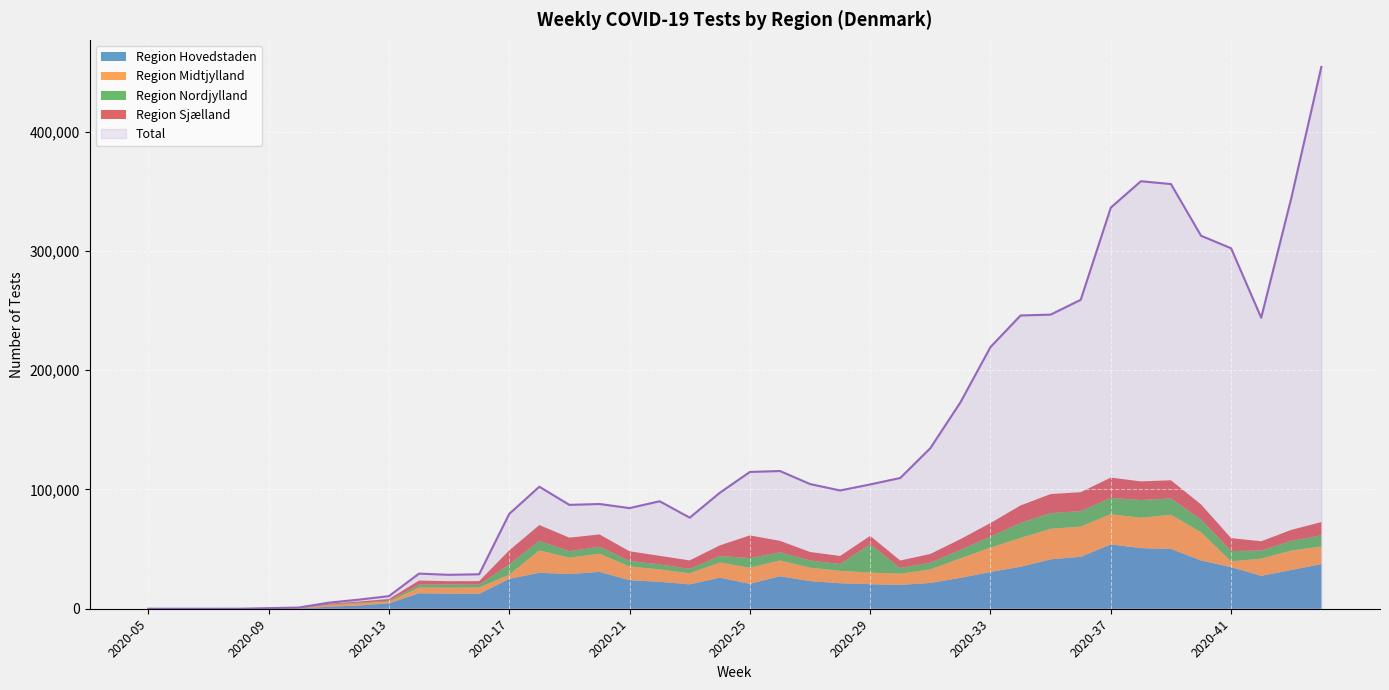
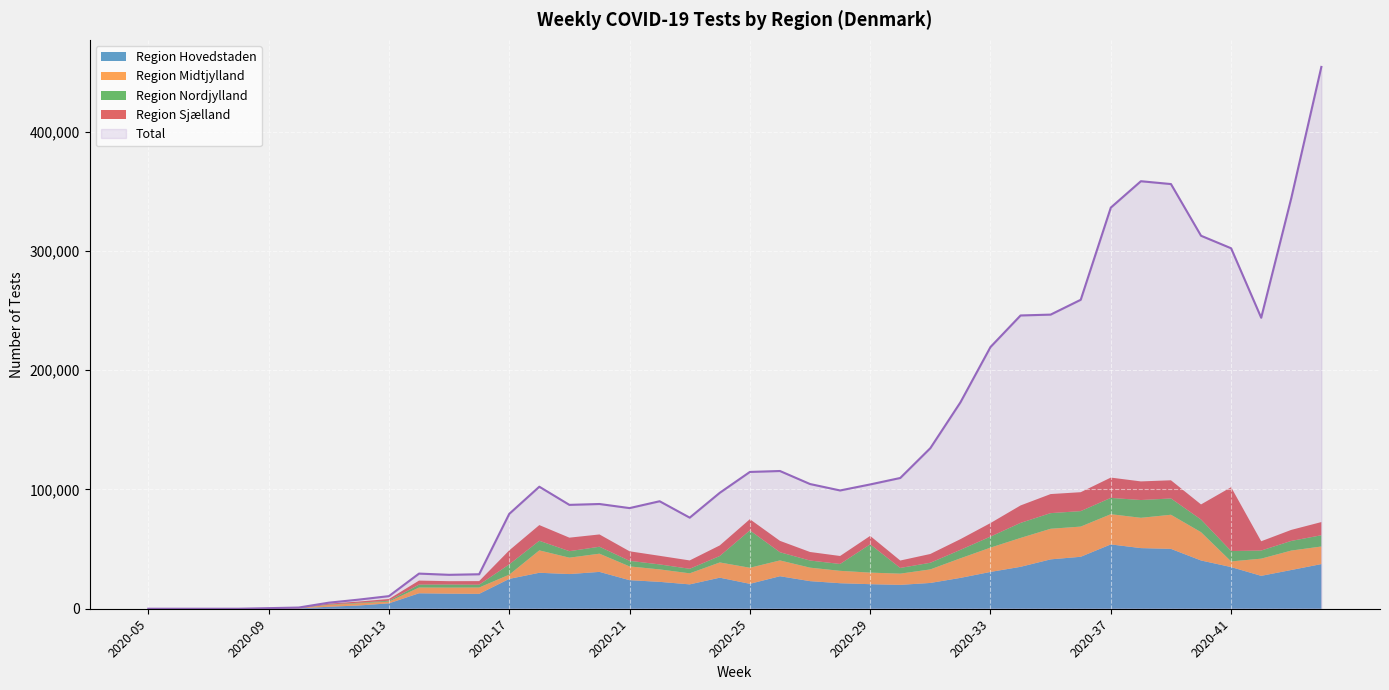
  {
    "Region Hovedstaden": {
      "2020-17": "25,000",
      "2020-21": "24,000",
      "2020-25": "21,000",
      "2020-29": "21,000",
      "2020-33": "31,000",
      "2020-37": "54,000",
      "2020-41": "35,000"
    },
    "Region Midtjylland": {
      "2020-17": "4,000",
      "2020-21": "12,000",
      "2020-25": "13,000",
      "2020-29": "10,000",
      "2020-33": "20,000",
      "2020-37": "25,000",
      "2020-41": "5,000"
    },
    "Region Nordjylland": {
      "2020-17": "9,000",
      "2020-21": "5,000",
-     "2020-25": "8,000",
+     "2020-25": "31,000",
      "2020-29": "24,000",
      "2020-33": "9,000",
      "2020-37": "14,000",
      "2020-41": "9,000"
    },
    "Region Sjælland": {
      "2020-17": "12,000",
      "2020-21": "8,000",
-     "2020-25": "19,000",
+     "2020-25": "9,000",
      "2020-29": "7,000",
      "2020-33": "11,000",
      "2020-37": "17,000",
-     "2020-41": "11,000"
+     "2020-41": "54,000"
    },
    "Total": {
      "2020-13": "11,000",
      "2020-17": "80,000",
      "2020-21": "84,000",
      "2020-25": "115,000",
      "2020-29": "104,000",
      "2020-33": "219,000",
      "2020-37": "336,000",
      "2020-41": "302,000"
    }
  }
